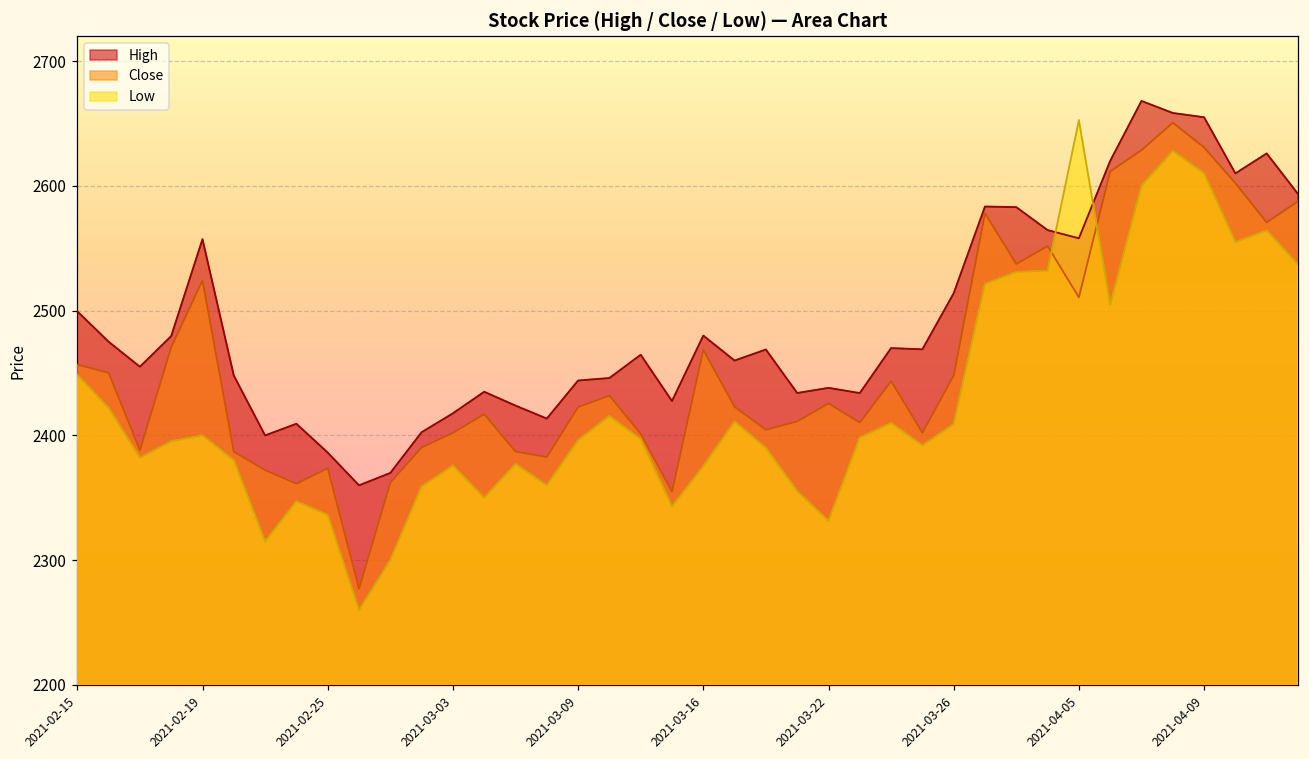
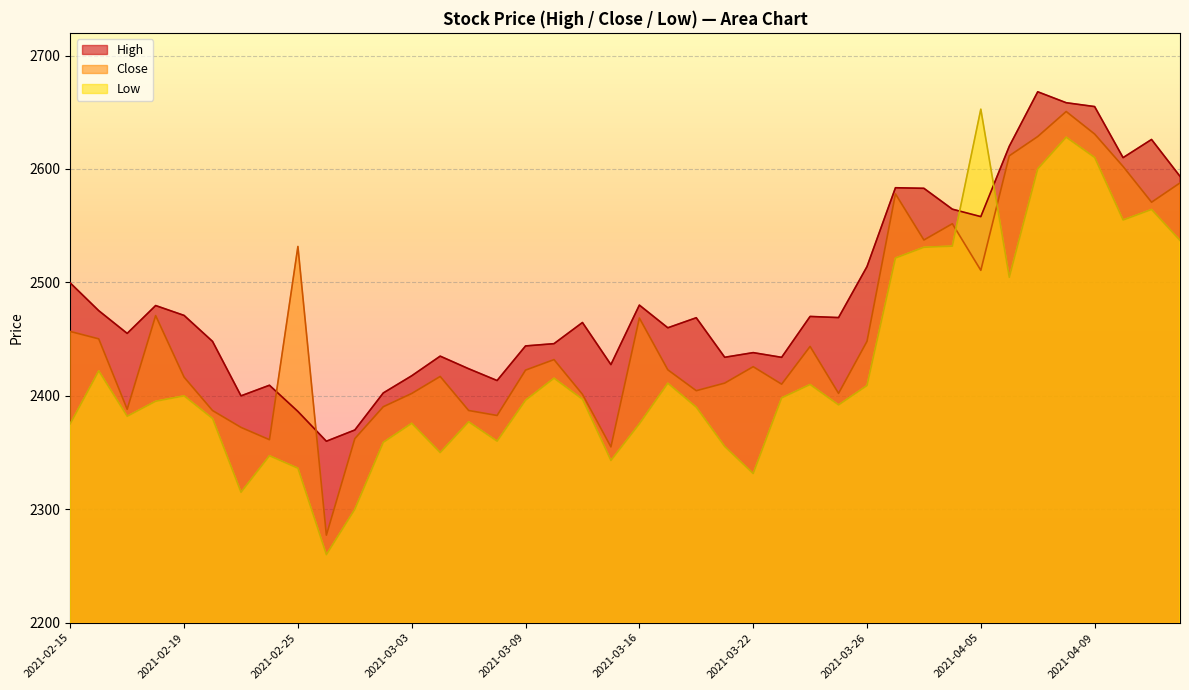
  {
    "High": {
      "2021-02-15": 2500,
-     "2021-02-19": 2557,
+     "2021-02-19": 2471,
      "2021-02-25": 2386,
      "2021-03-03": 2418,
      "2021-03-09": 2444,
      "2021-03-16": 2480,
      "2021-03-22": 2438,
      "2021-03-26": 2514,
      "2021-04-05": 2558,
      "2021-04-09": 2655
    },
    "Close": {
      "2021-02-15": 2457,
-     "2021-02-19": 2524,
-     "2021-02-25": 2374,
+     "2021-02-19": 2416,
+     "2021-02-25": 2532,
      "2021-03-03": 2402,
      "2021-03-09": 2423,
      "2021-03-16": 2469,
      "2021-03-22": 2426,
      "2021-03-26": 2448,
      "2021-04-05": 2511,
      "2021-04-09": 2631
    },
    "Low": {
-     "2021-02-15": 2449,
+     "2021-02-15": 2375,
      "2021-02-19": 2400,
      "2021-02-25": 2336,
      "2021-03-03": 2376,
      "2021-03-09": 2396,
      "2021-03-16": 2375,
      "2021-03-22": 2332,
      "2021-03-26": 2409,
      "2021-04-05": 2653,
      "2021-04-09": 2610
    }
  }
